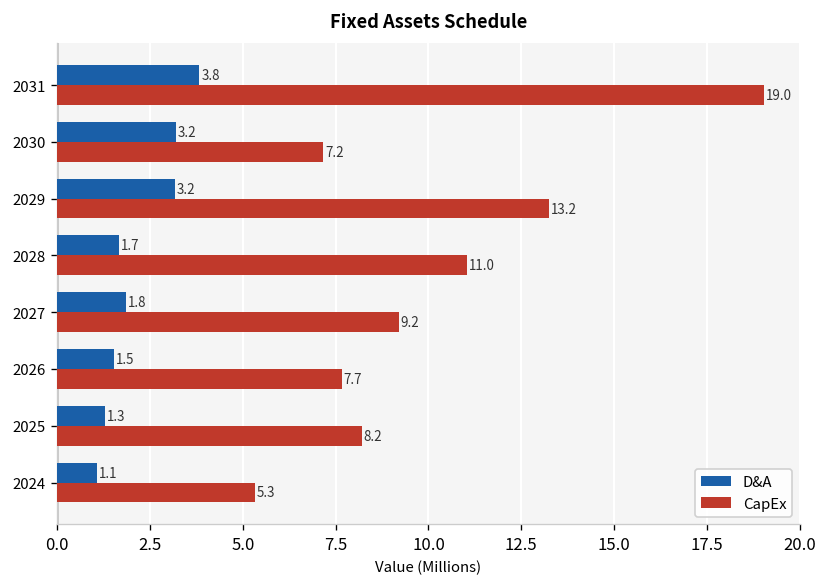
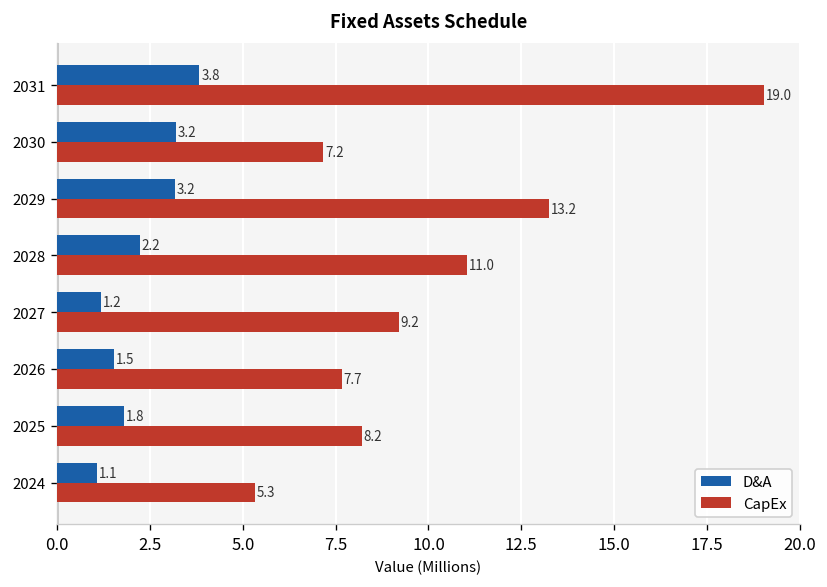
  {
    "D&A": {
      "2031": 3.8,
      "2030": 3.2,
      "2029": 3.2,
-     "2028": 1.7,
-     "2027": 1.8,
+     "2028": 2.2,
+     "2027": 1.2,
      "2026": 1.5,
-     "2025": 1.3,
+     "2025": 1.8,
      "2024": 1.1
    },
    "CapEx": {
      "2031": 19.0,
      "2030": 7.2,
      "2029": 13.2,
      "2028": 11.0,
      "2027": 9.2,
      "2026": 7.7,
      "2025": 8.2,
      "2024": 5.3
    }
  }
